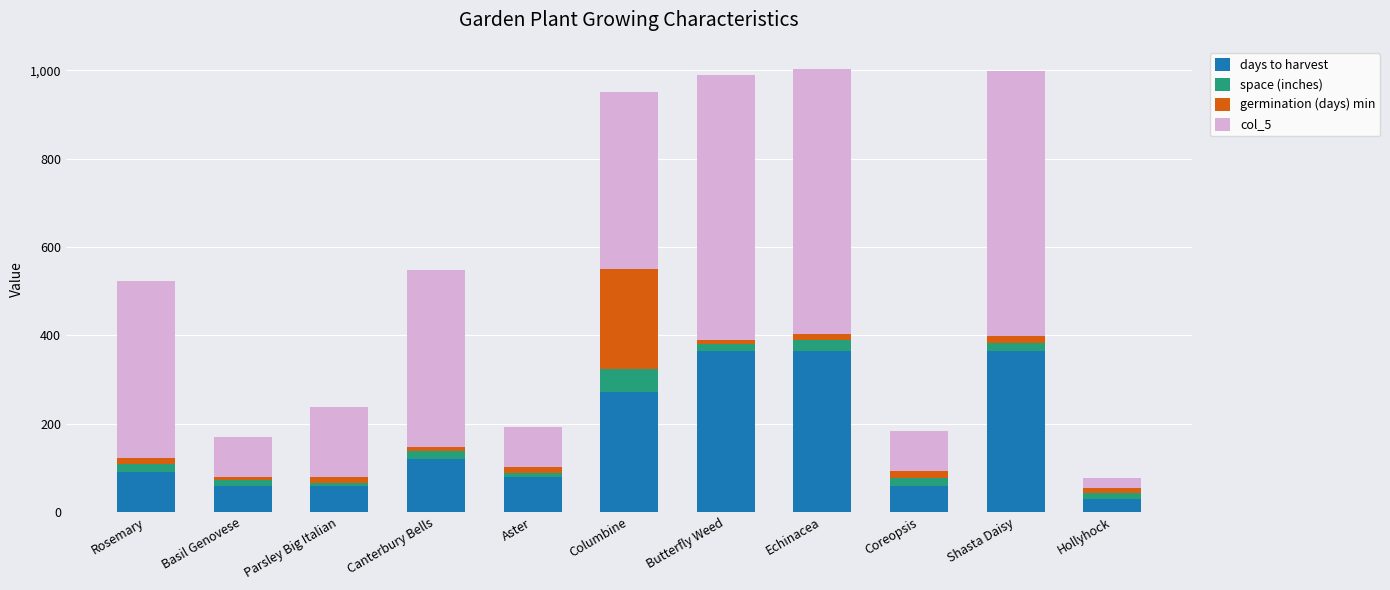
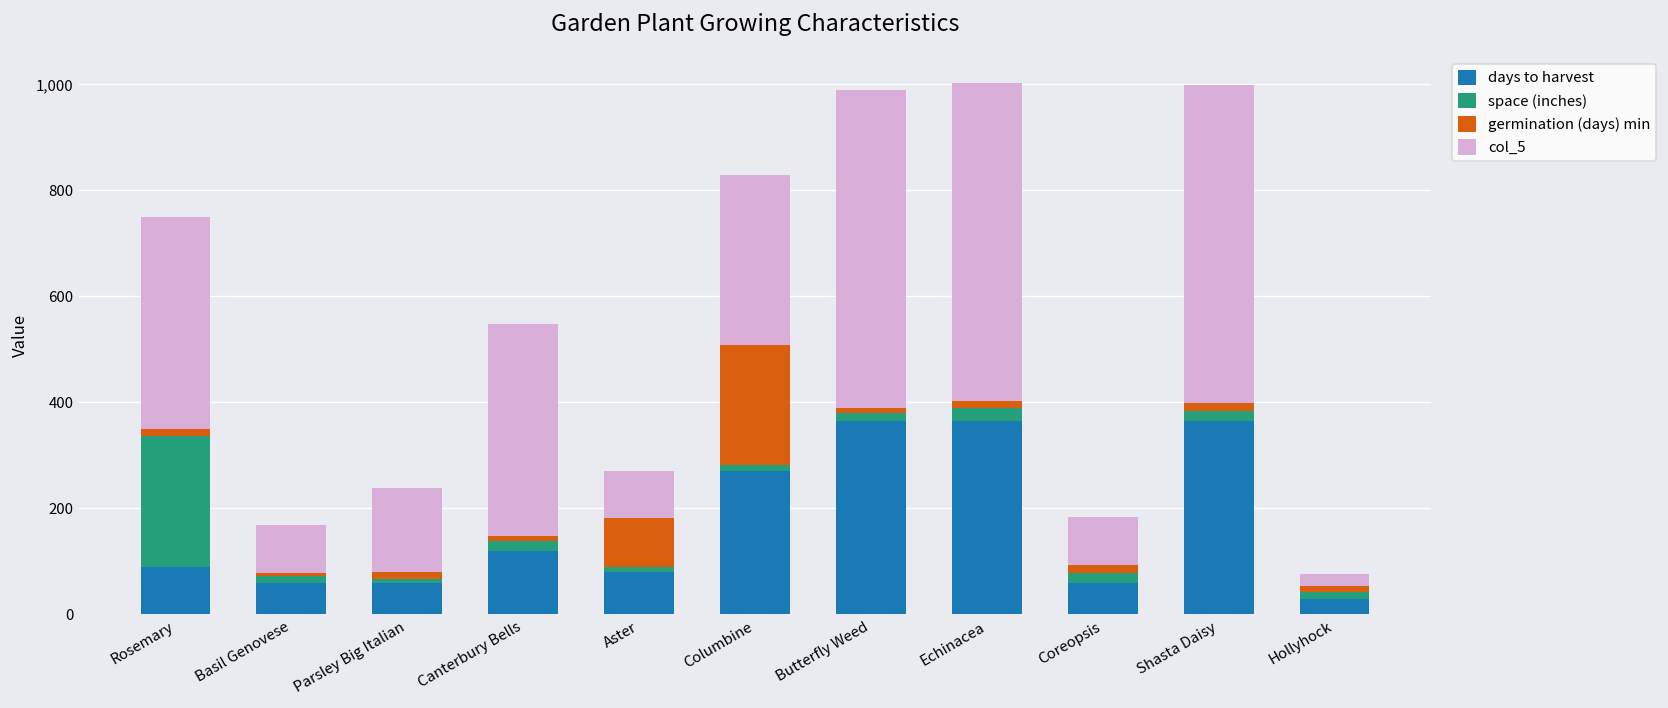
  {
    "days to harvest": {
      "Rosemary": 90,
      "Basil Genovese": 60,
      "Parsley Big Italian": 60,
      "Canterbury Bells": 120,
      "Aster": 80,
      "Columbine": 270,
      "Butterfly Weed": 370,
      "Echinacea": 370,
      "Coreopsis": 60,
      "Shasta Daisy": 370,
      "Hollyhock": 30
    },
    "space (inches)": {
-     "Rosemary": 20,
+     "Rosemary": 250,
      "Basil Genovese": 10,
      "Parsley Big Italian": 10,
      "Canterbury Bells": 20,
      "Aster": 10,
-     "Columbine": 50,
+     "Columbine": 10,
      "Butterfly Weed": 20,
      "Echinacea": 20,
      "Coreopsis": 20,
      "Shasta Daisy": 20,
      "Hollyhock": 10
    },
    "germination (days) min": {
      "Rosemary": 10,
      "Basil Genovese": 10,
      "Parsley Big Italian": 10,
      "Canterbury Bells": 10,
-     "Aster": 10,
+     "Aster": 90,
      "Columbine": 230,
      "Butterfly Weed": 10,
      "Echinacea": 10,
      "Coreopsis": 20,
      "Shasta Daisy": 20,
      "Hollyhock": 10
    },
    "col_5": {
      "Rosemary": 400,
      "Basil Genovese": 90,
      "Parsley Big Italian": 160,
      "Canterbury Bells": 400,
      "Aster": 90,
-     "Columbine": 400,
+     "Columbine": 320,
      "Butterfly Weed": 600,
      "Echinacea": 600,
      "Coreopsis": 90,
      "Shasta Daisy": 600,
      "Hollyhock": 20
    }
  }
